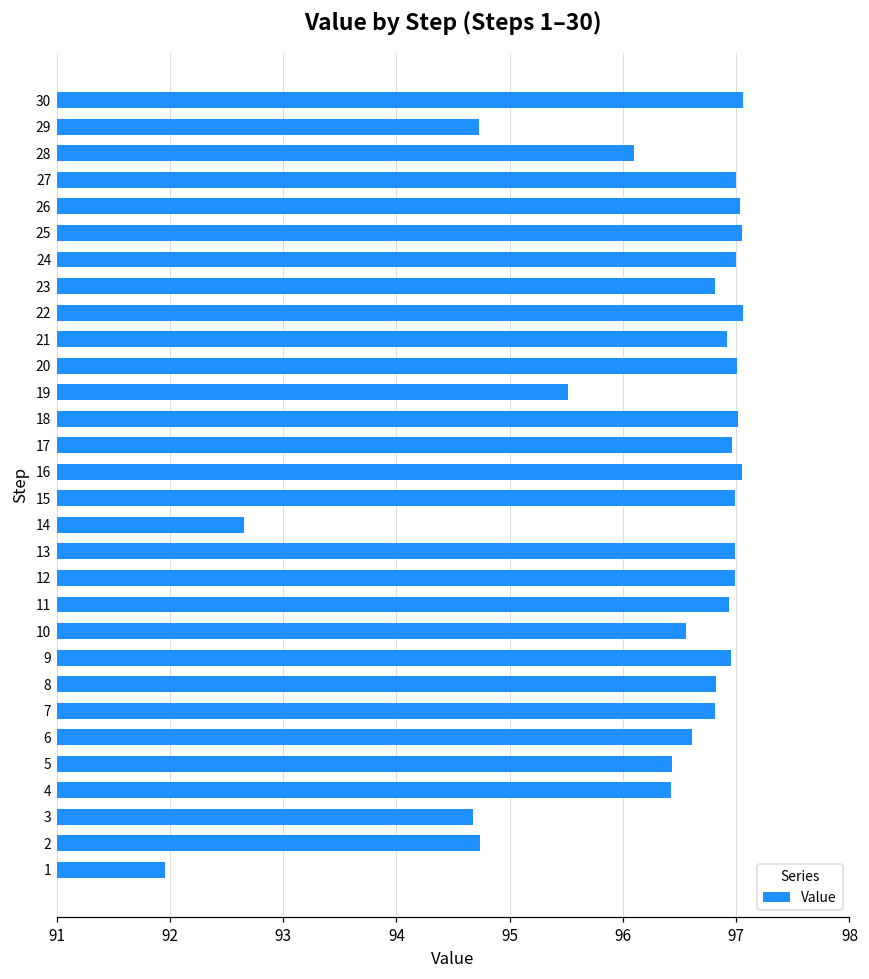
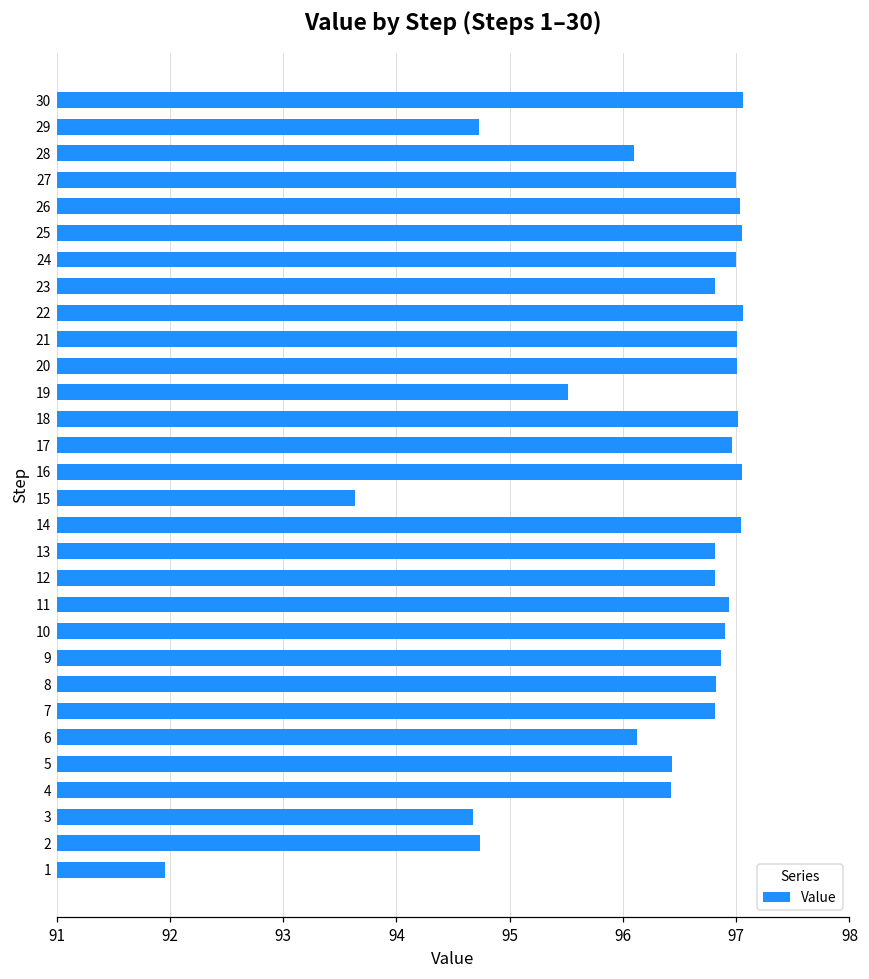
  {
    "30": 97.06,
    "29": 94.73,
    "28": 96.10,
    "27": 97.00,
    "26": 97.03,
    "25": 97.05,
    "24": 97.00,
    "23": 96.82,
    "22": 97.06,
-   "21": 96.92,
+   "21": 97.01,
    "20": 97.01,
    "19": 95.51,
    "18": 97.02,
    "17": 96.96,
    "16": 97.05,
-   "15": 96.99,
-   "14": 92.65,
-   "13": 96.99,
-   "12": 96.99,
+   "15": 93.63,
+   "14": 97.04,
+   "13": 96.81,
+   "12": 96.81,
    "11": 96.94,
-   "10": 96.55,
-   "9": 96.95,
+   "10": 96.90,
+   "9": 96.87,
    "8": 96.82,
    "7": 96.82,
-   "6": 96.61,
+   "6": 96.13,
    "5": 96.43,
    "4": 96.43,
    "3": 94.68,
    "2": 94.74,
    "1": 91.96
  }
